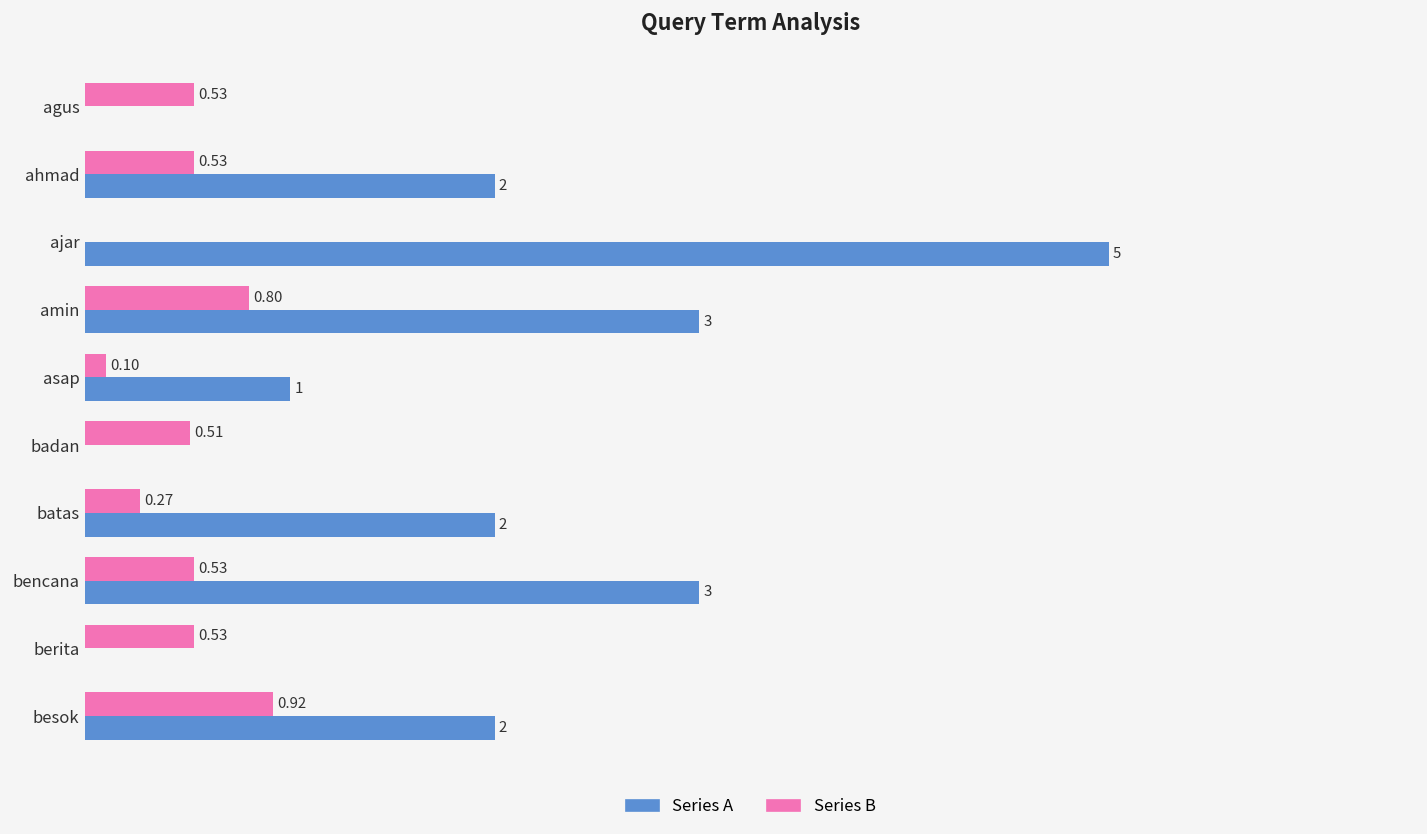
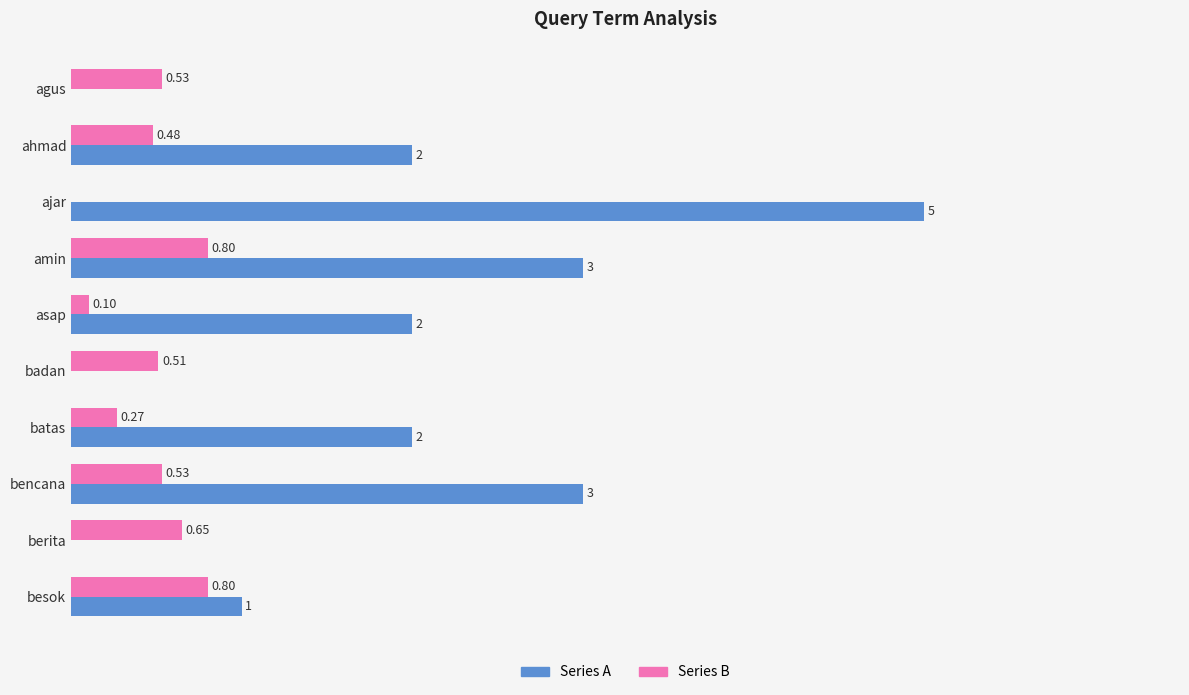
  {
    "Series A": {
      "ahmad": 2,
      "ajar": 5,
      "amin": 3,
-     "asap": 1,
+     "asap": 2,
      "batas": 2,
      "bencana": 3,
-     "besok": 2
+     "besok": 1
    },
    "Series B": {
      "agus": 0.53,
-     "ahmad": 0.53,
+     "ahmad": 0.48,
      "amin": 0.80,
      "asap": 0.10,
      "badan": 0.51,
      "batas": 0.27,
      "bencana": 0.53,
-     "berita": 0.53,
-     "besok": 0.92
+     "berita": 0.65,
+     "besok": 0.80
    }
  }
